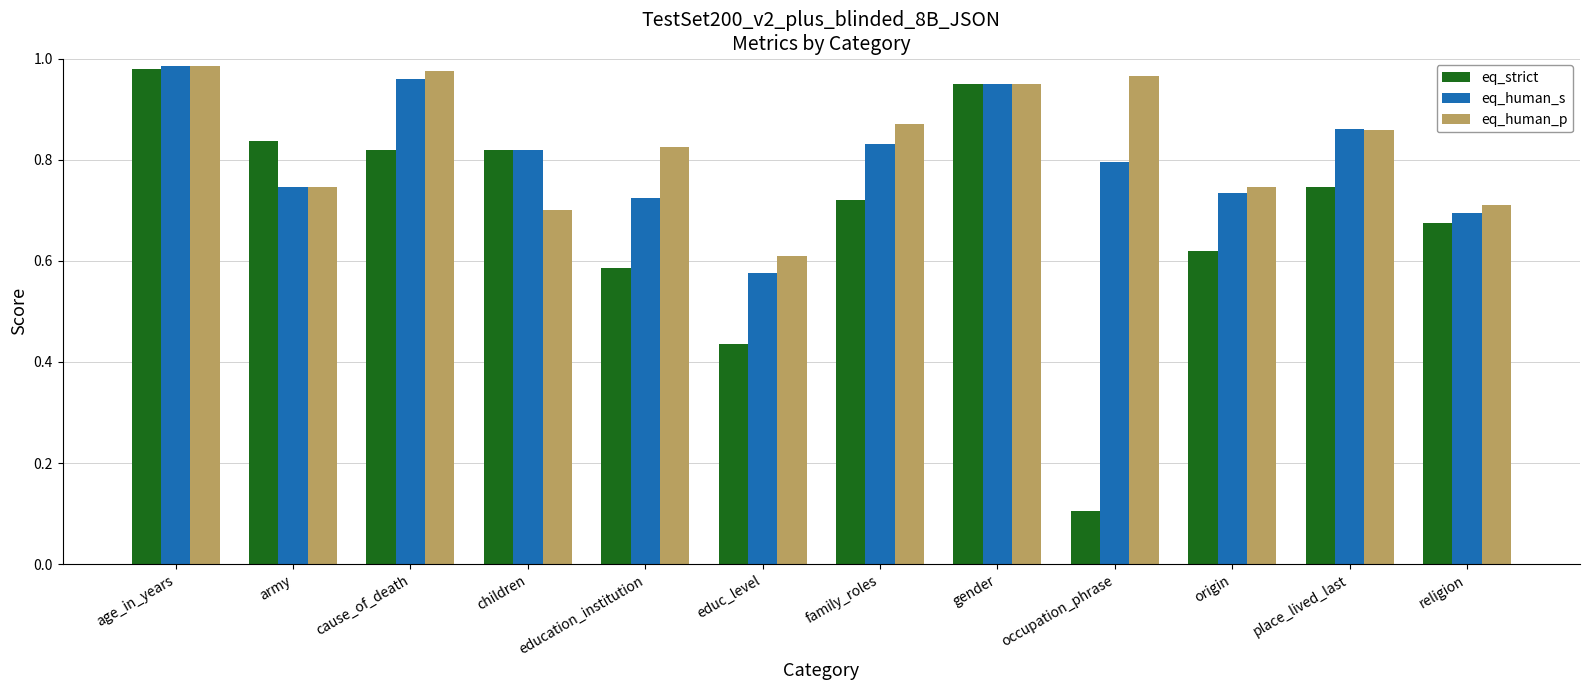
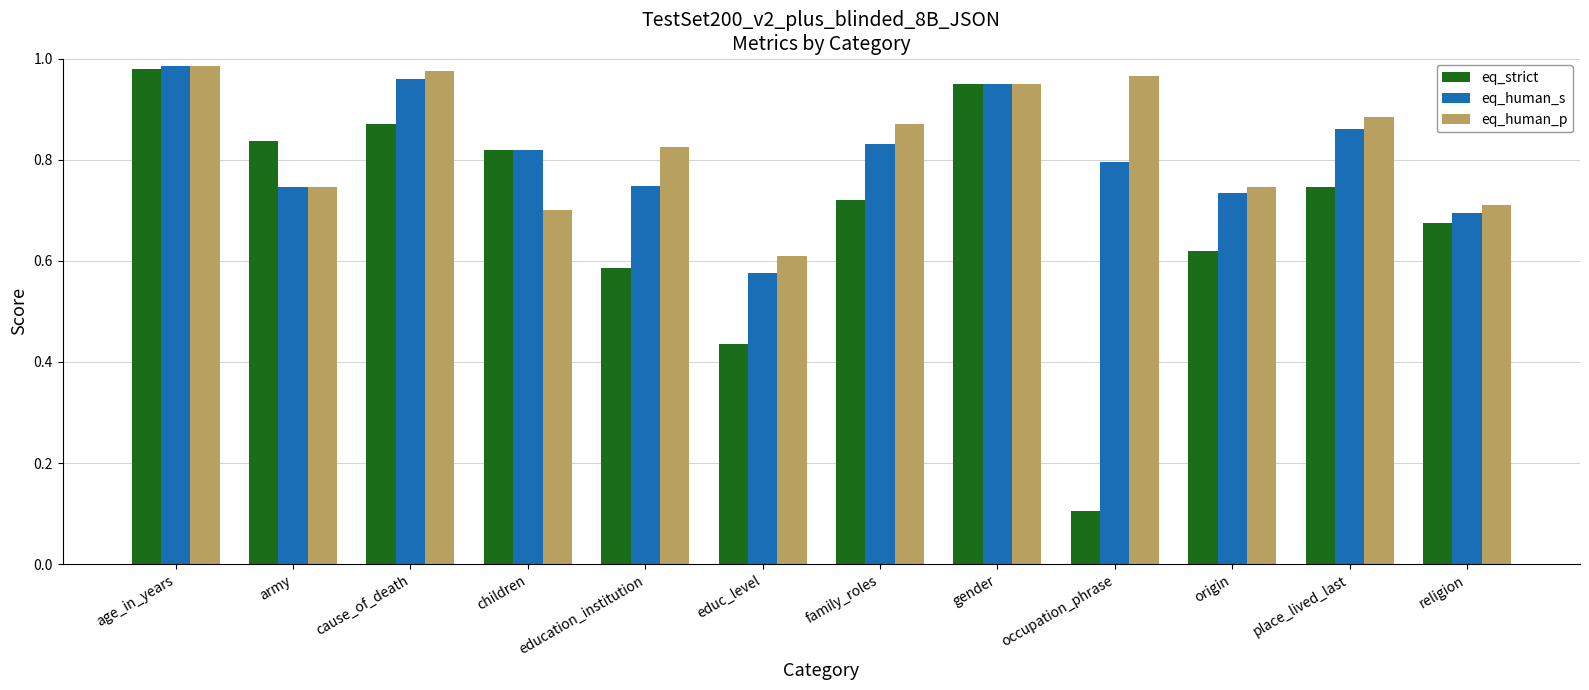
  {
    "eq_strict": {
      "age_in_years": 0.98,
      "army": 0.84,
-     "cause_of_death": 0.82,
+     "cause_of_death": 0.87,
      "children": 0.82,
      "education_institution": 0.59,
      "educ_level": 0.44,
      "family_roles": 0.72,
      "gender": 0.95,
      "occupation_phrase": 0.11,
      "origin": 0.62,
      "place_lived_last": 0.75,
      "religion": 0.68
    },
    "eq_human_s": {
      "age_in_years": 0.99,
      "army": 0.75,
      "cause_of_death": 0.96,
      "children": 0.82,
-     "education_institution": 0.73,
+     "education_institution": 0.75,
      "educ_level": 0.58,
      "family_roles": 0.83,
      "gender": 0.95,
      "occupation_phrase": 0.80,
      "origin": 0.74,
      "place_lived_last": 0.86,
      "religion": 0.70
    },
    "eq_human_p": {
      "age_in_years": 0.99,
      "army": 0.75,
      "cause_of_death": 0.98,
      "children": 0.70,
      "education_institution": 0.83,
      "educ_level": 0.61,
      "family_roles": 0.87,
      "gender": 0.95,
      "occupation_phrase": 0.97,
      "origin": 0.75,
-     "place_lived_last": 0.86,
+     "place_lived_last": 0.89,
      "religion": 0.71
    }
  }
